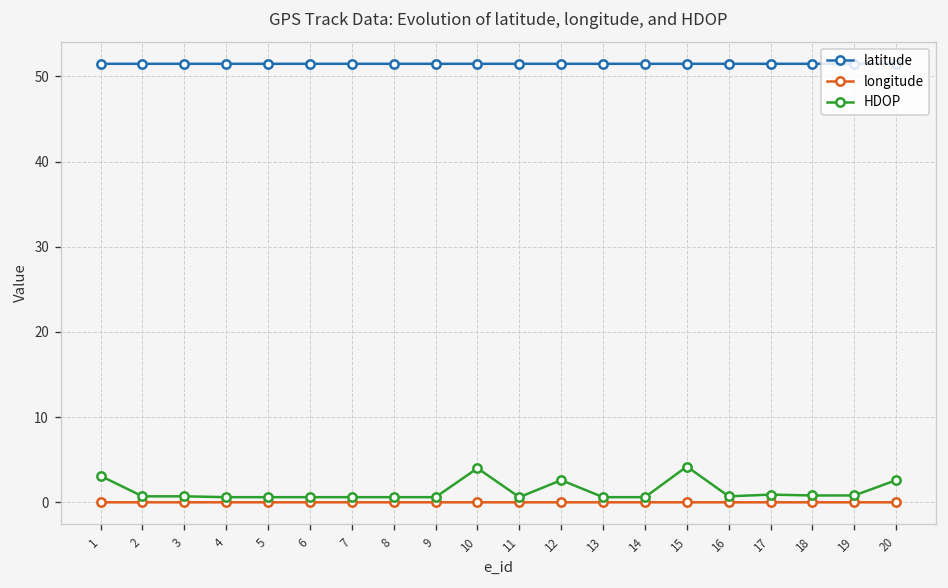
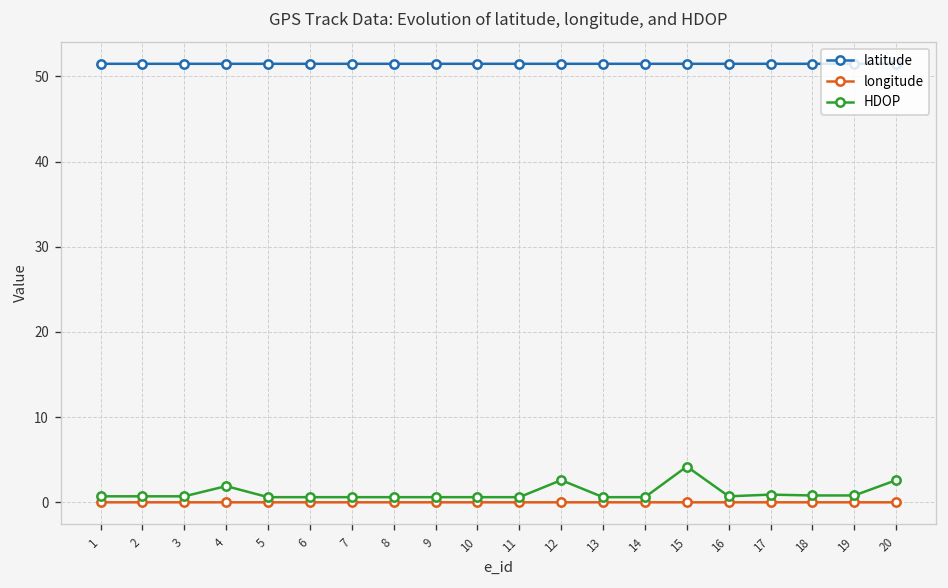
  {
    "latitude": {
      "1": 51,
      "2": 51,
      "3": 51,
      "4": 51,
      "5": 51,
      "6": 51,
      "7": 51,
      "8": 51,
      "9": 51,
      "10": 51,
      "11": 51,
      "12": 51,
      "13": 51,
      "14": 51,
      "15": 51,
      "16": 51,
      "17": 51,
      "18": 51
    },
    "longitude": {
      "1": 0,
      "2": 0,
      "3": 0,
      "4": 0,
      "5": 0,
      "6": 0,
      "7": 0,
      "8": 0,
      "9": 0,
      "10": 0,
      "11": 0,
      "12": 0,
      "13": 0,
      "14": 0,
      "15": 0,
      "16": 0,
      "17": 0,
      "18": 0,
      "19": 0,
      "20": 0
    },
    "HDOP": {
-     "1": 3,
+     "1": 1,
      "2": 1,
      "3": 1,
-     "4": 1,
+     "4": 2,
      "5": 1,
      "6": 1,
      "7": 1,
      "8": 1,
      "9": 1,
-     "10": 4,
+     "10": 1,
      "11": 1,
      "12": 3,
      "13": 1,
      "14": 1,
      "15": 4,
      "16": 1,
      "17": 1,
      "18": 1,
      "19": 1,
      "20": 3
    }
  }
